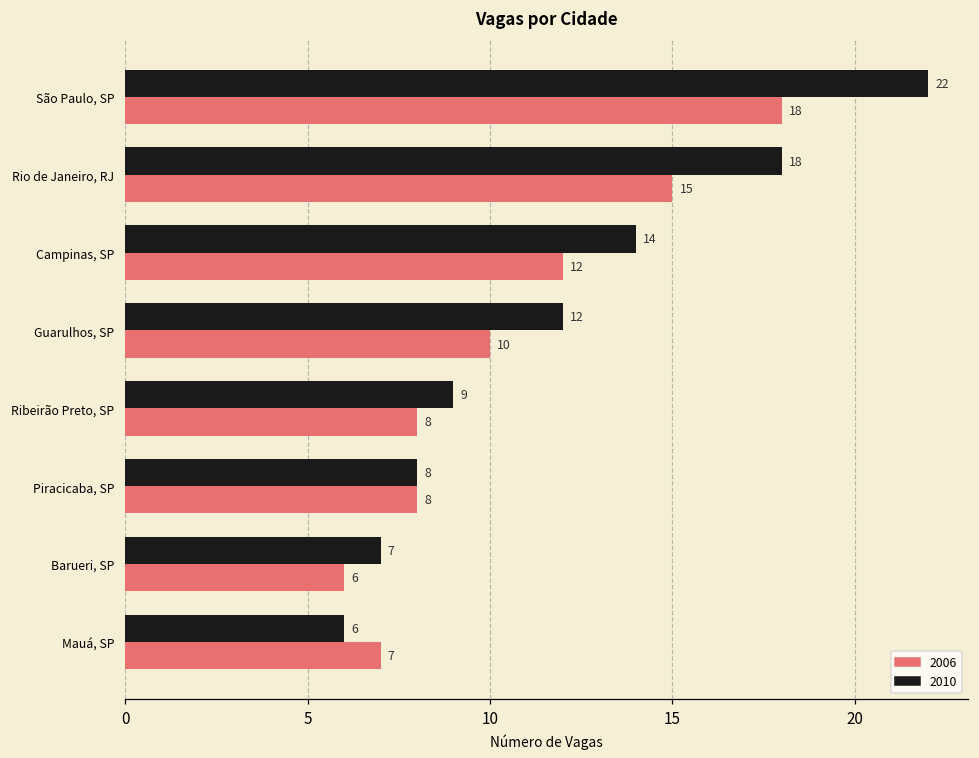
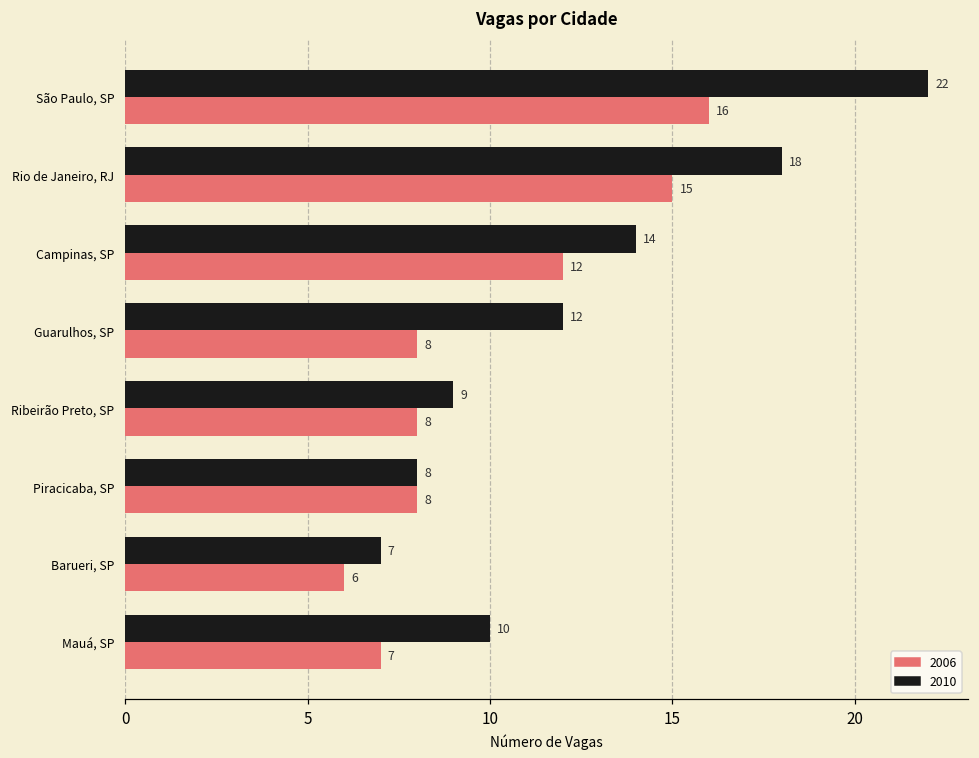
  {
    "2006": {
-     "São Paulo, SP": 18,
+     "São Paulo, SP": 16,
      "Rio de Janeiro, RJ": 15,
      "Campinas, SP": 12,
-     "Guarulhos, SP": 10,
+     "Guarulhos, SP": 8,
      "Ribeirão Preto, SP": 8,
      "Piracicaba, SP": 8,
      "Barueri, SP": 6,
      "Mauá, SP": 7
    },
    "2010": {
      "São Paulo, SP": 22,
      "Rio de Janeiro, RJ": 18,
      "Campinas, SP": 14,
      "Guarulhos, SP": 12,
      "Ribeirão Preto, SP": 9,
      "Piracicaba, SP": 8,
      "Barueri, SP": 7,
-     "Mauá, SP": 6
+     "Mauá, SP": 10
    }
  }
